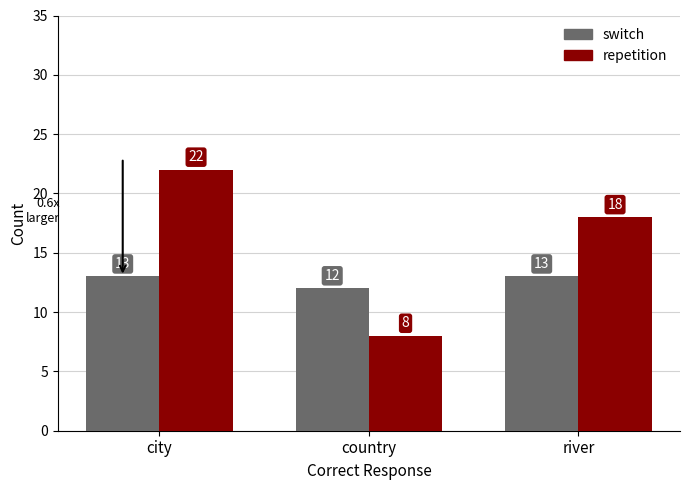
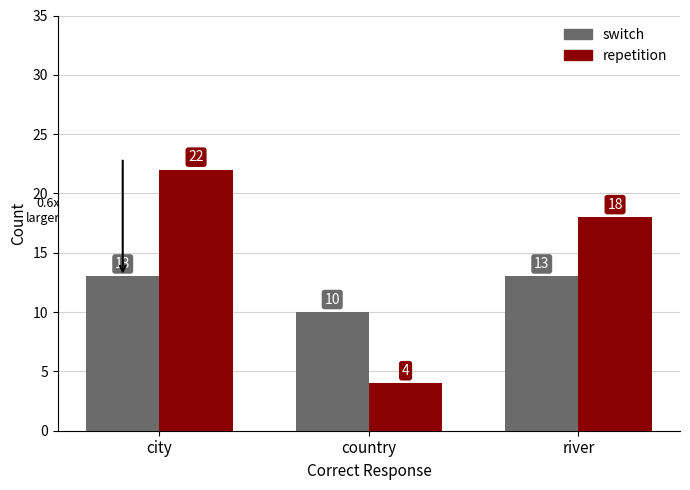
  {
    "switch": {
-     "country": 12
+     "country": 10
    },
    "repetition": {
-     "country": 8
+     "country": 4
    }
  }
